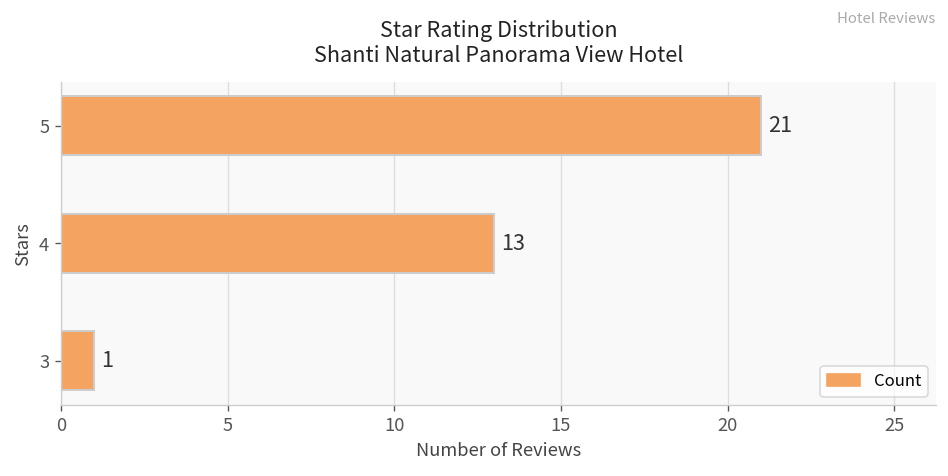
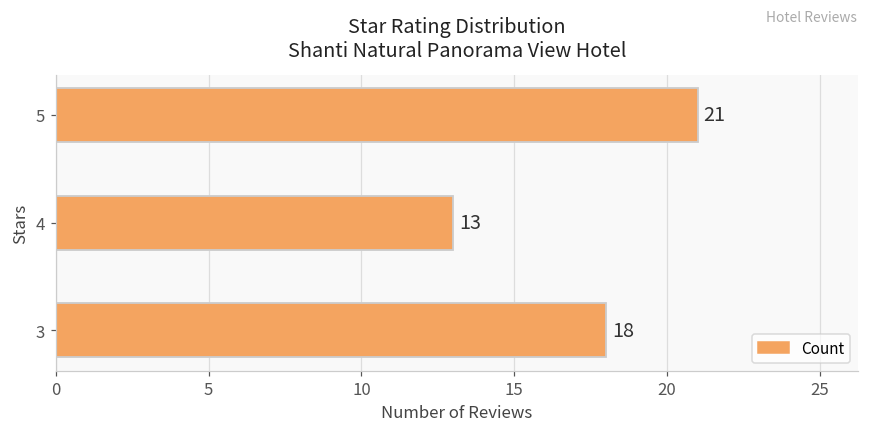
  {
    "5": 21,
    "4": 13,
-   "3": 1
+   "3": 18
  }
